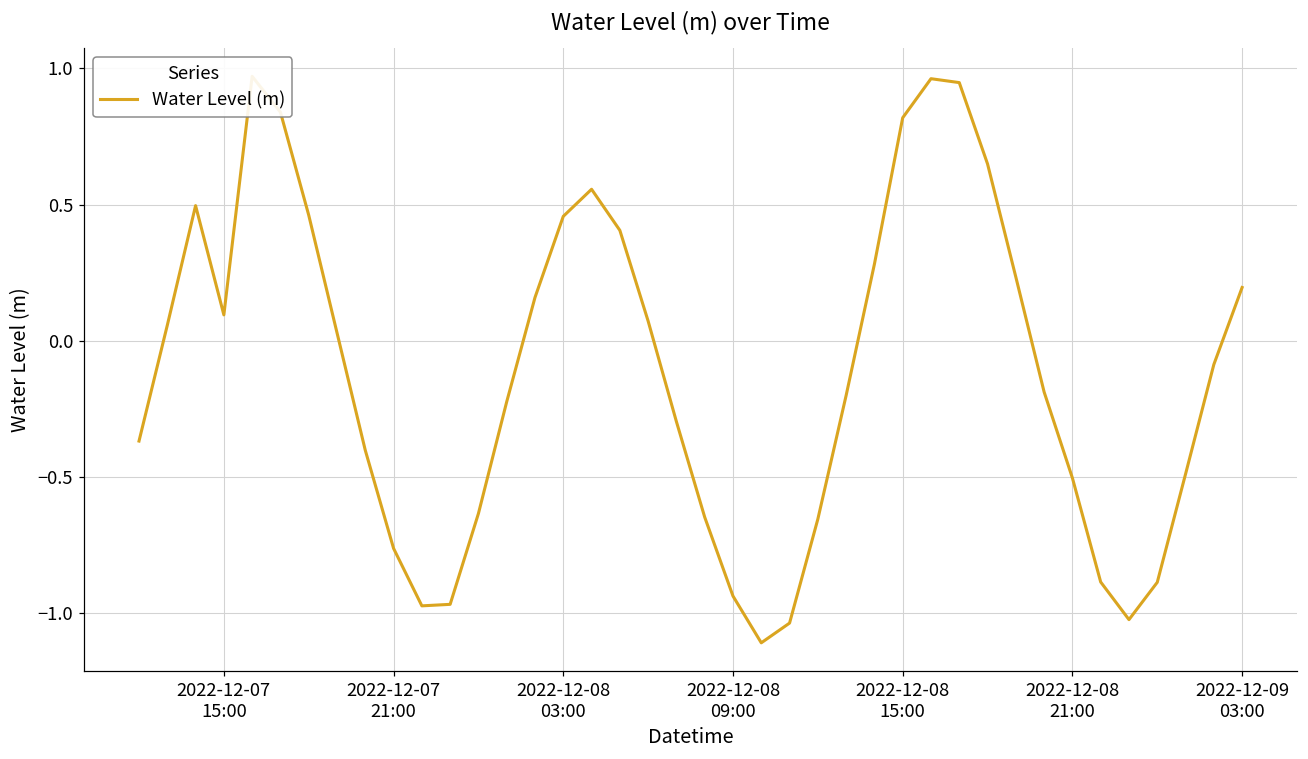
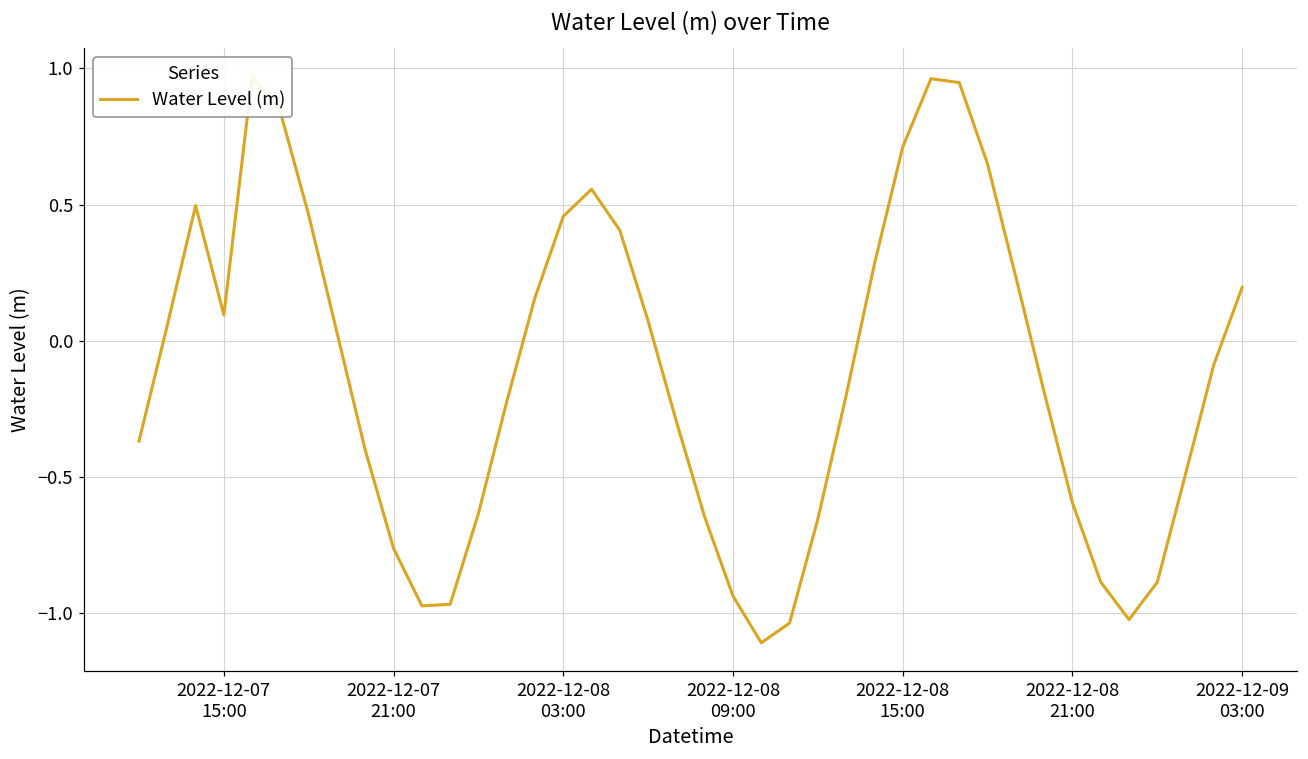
  {
    "2022-12-07 15:00": 0.09,
    "2022-12-07 21:00": -0.76,
    "2022-12-08 03:00": 0.46,
    "2022-12-08 09:00": -0.94,
-   "2022-12-08 15:00": 0.82,
-   "2022-12-08 21:00": -0.50,
+   "2022-12-08 15:00": 0.71,
+   "2022-12-08 21:00": -0.60,
    "2022-12-09 03:00": 0.20
  }
